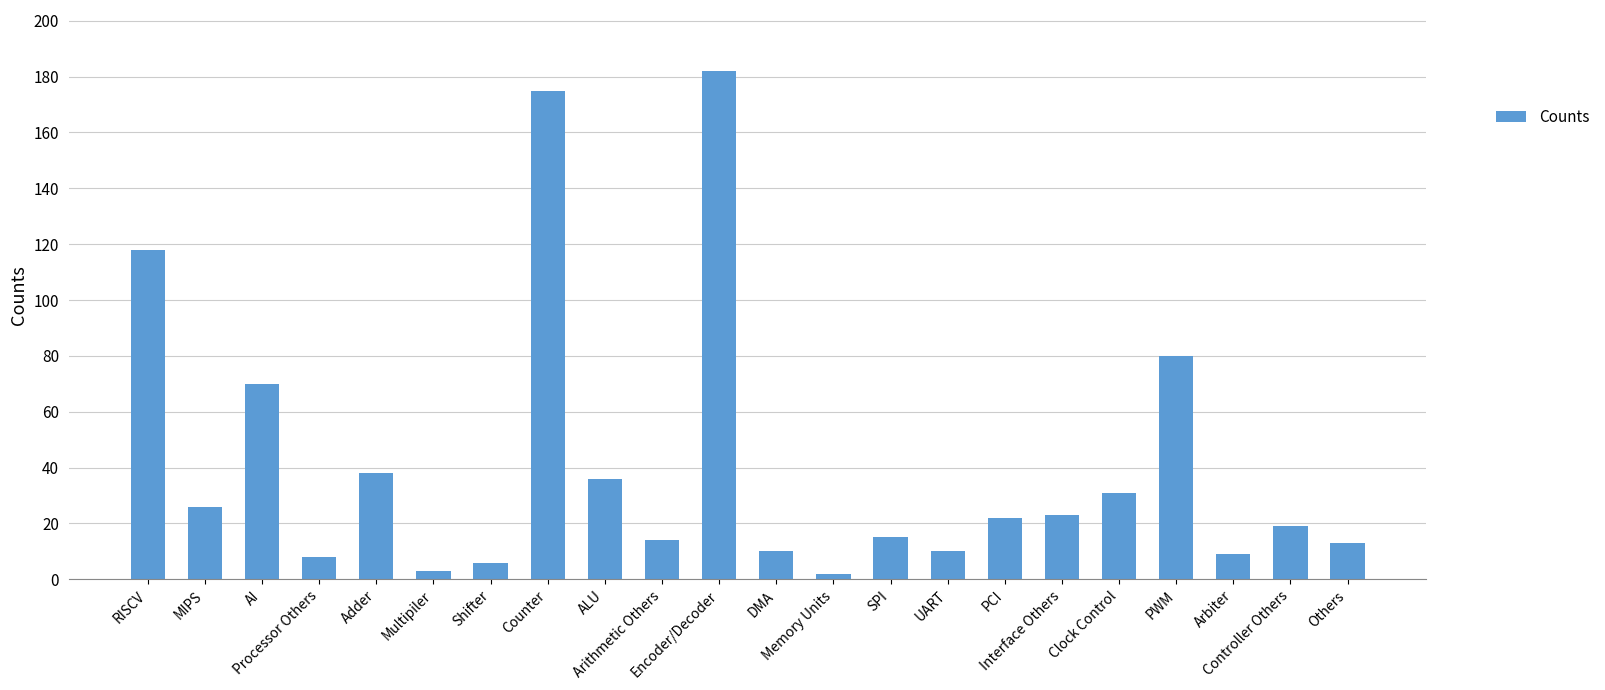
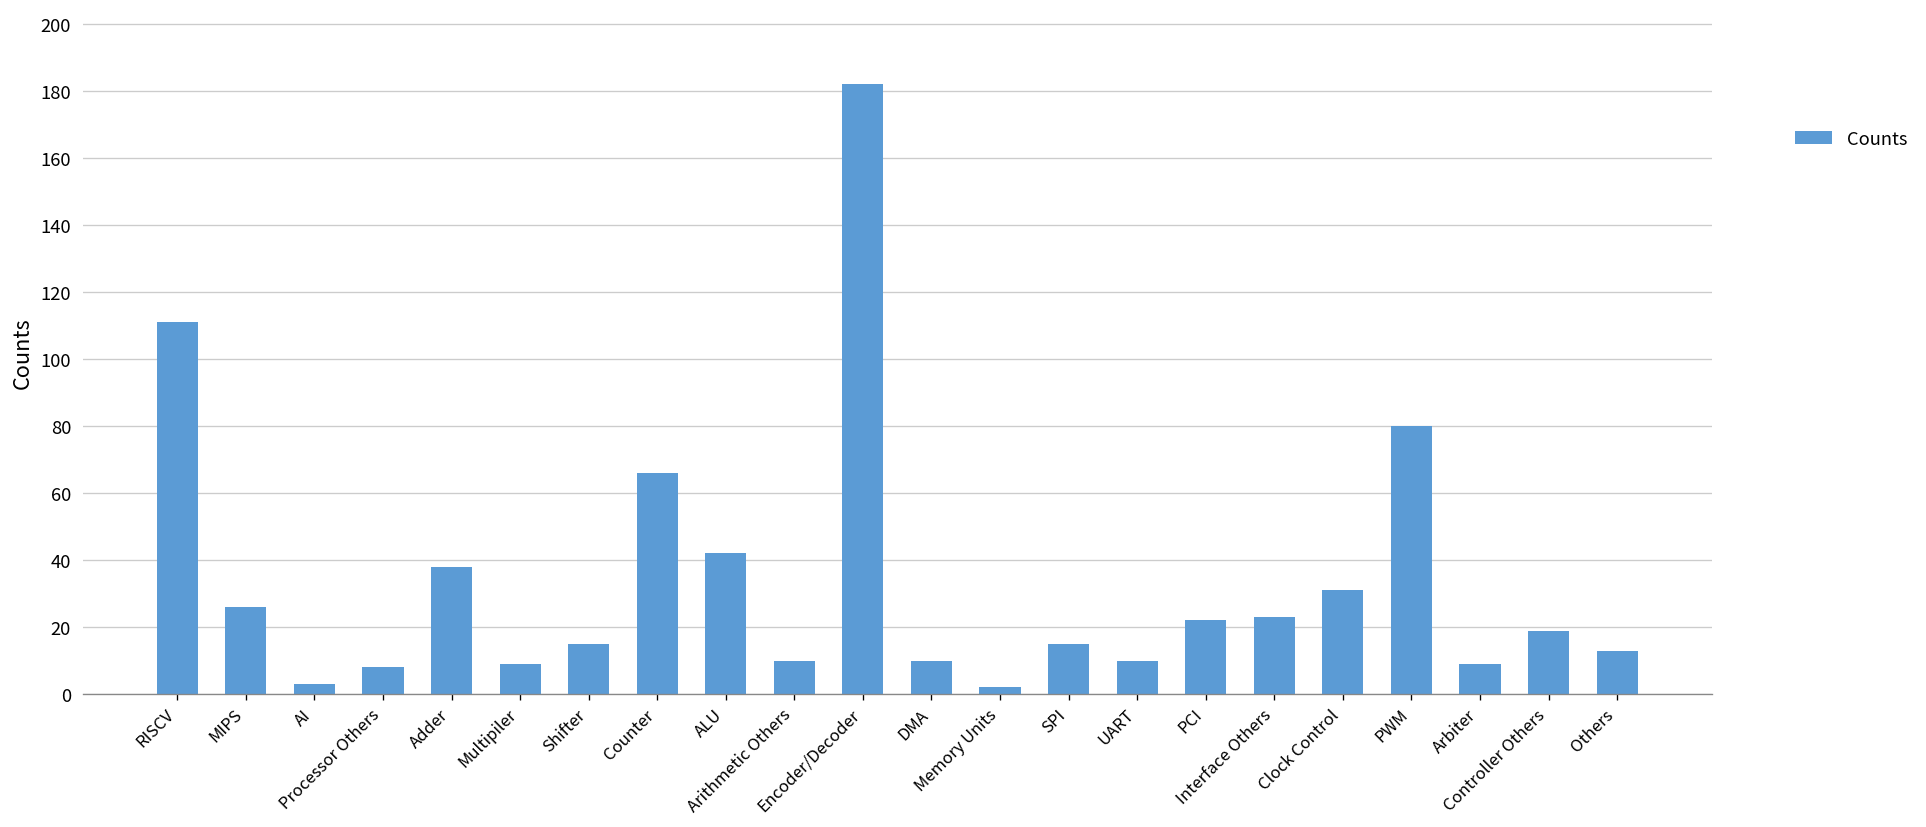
  {
-   "RISCV": 118,
+   "RISCV": 111,
    "MIPS": 26,
-   "AI": 70,
+   "AI": 3,
    "Processor Others": 8,
    "Adder": 38,
-   "Multipiler": 3,
-   "Shifter": 6,
-   "Counter": 175,
-   "ALU": 36,
-   "Arithmetic Others": 14,
+   "Multipiler": 9,
+   "Shifter": 15,
+   "Counter": 66,
+   "ALU": 42,
+   "Arithmetic Others": 10,
    "Encoder/Decoder": 182,
    "DMA": 10,
    "Memory Units": 2,
    "SPI": 15,
    "UART": 10,
    "PCI": 22,
    "Interface Others": 23,
    "Clock Control": 31,
    "PWM": 80,
    "Arbiter": 9,
    "Controller Others": 19,
    "Others": 13
  }
